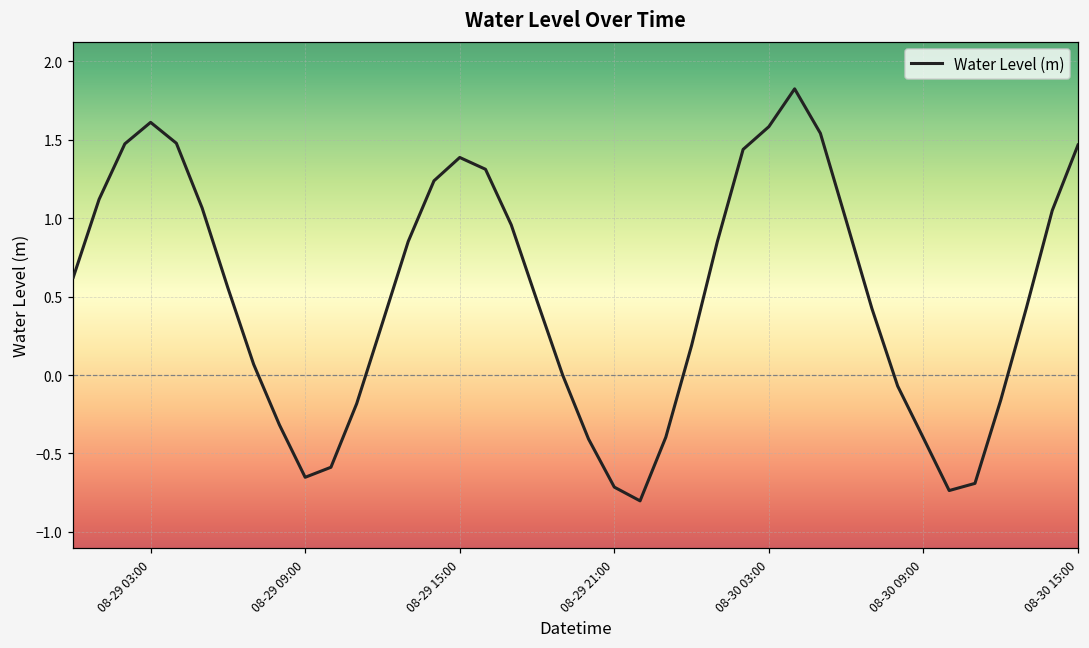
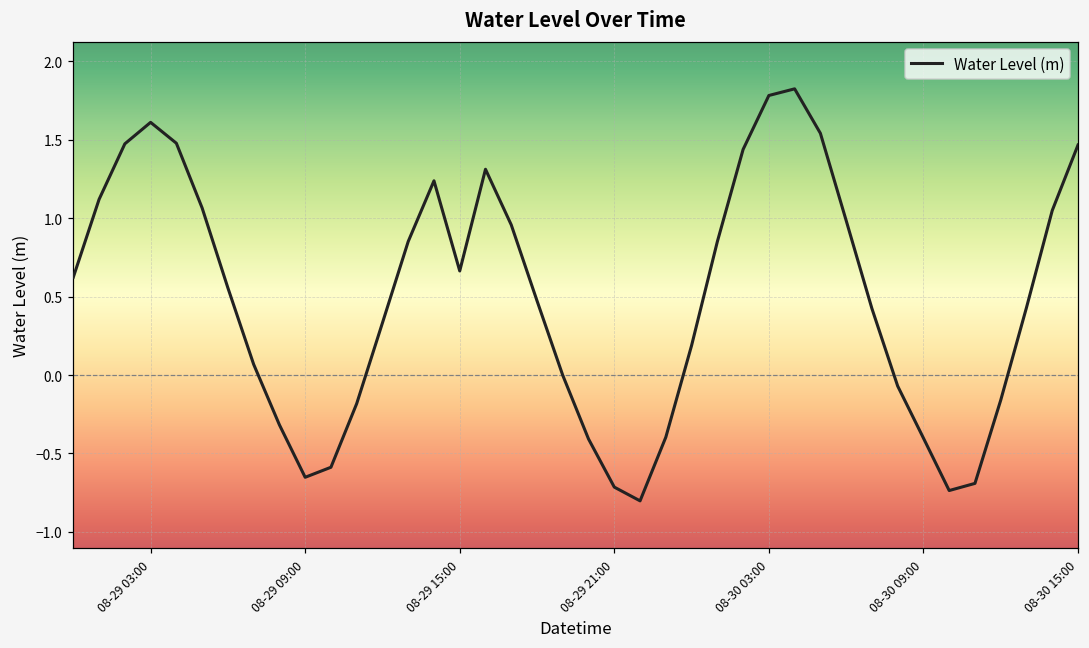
  {
    "08-29 03:00": 1.61,
    "08-29 09:00": -0.65,
-   "08-29 15:00": 1.39,
+   "08-29 15:00": 0.66,
    "08-29 21:00": -0.71,
-   "08-30 03:00": 1.58,
+   "08-30 03:00": 1.78,
    "08-30 09:00": -0.40,
    "08-30 15:00": 1.47
  }
